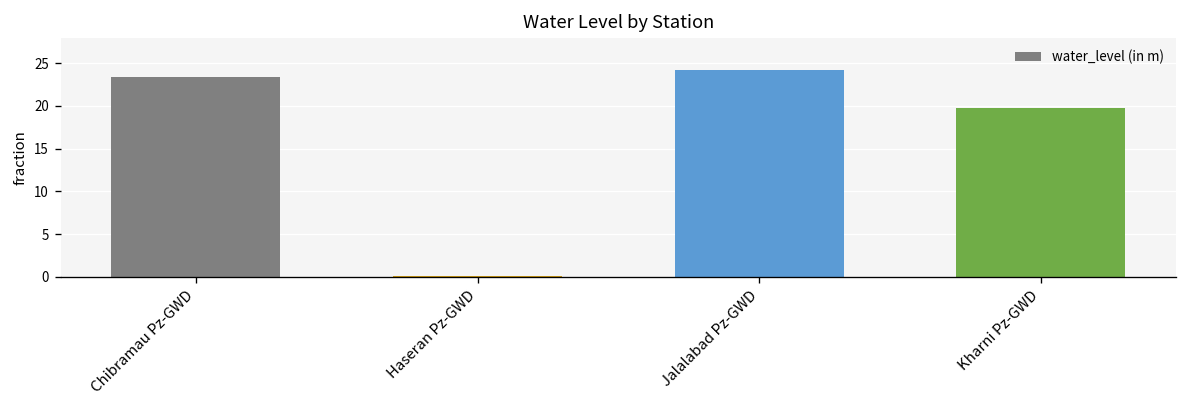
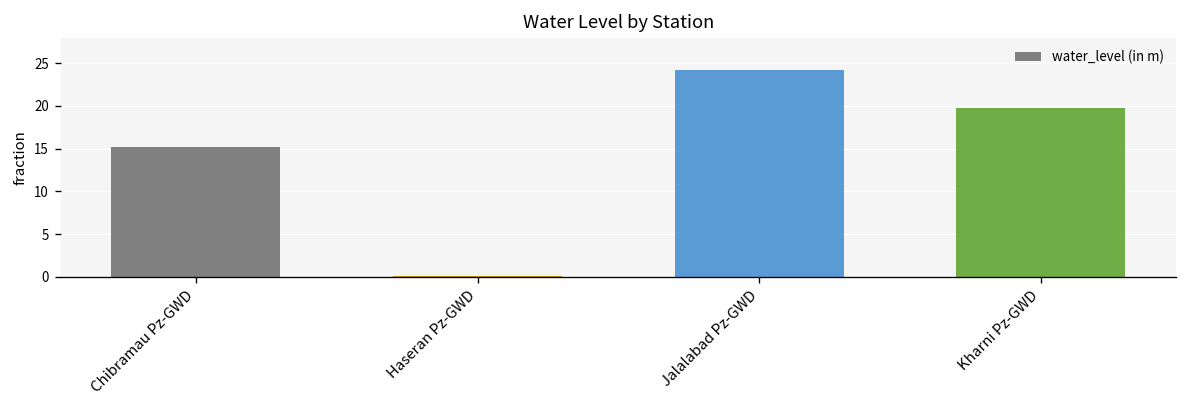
  {
-   "Chibramau Pz-GWD": 23,
+   "Chibramau Pz-GWD": 15,
    "Jalalabad Pz-GWD": 24,
    "Kharni Pz-GWD": 20
  }
